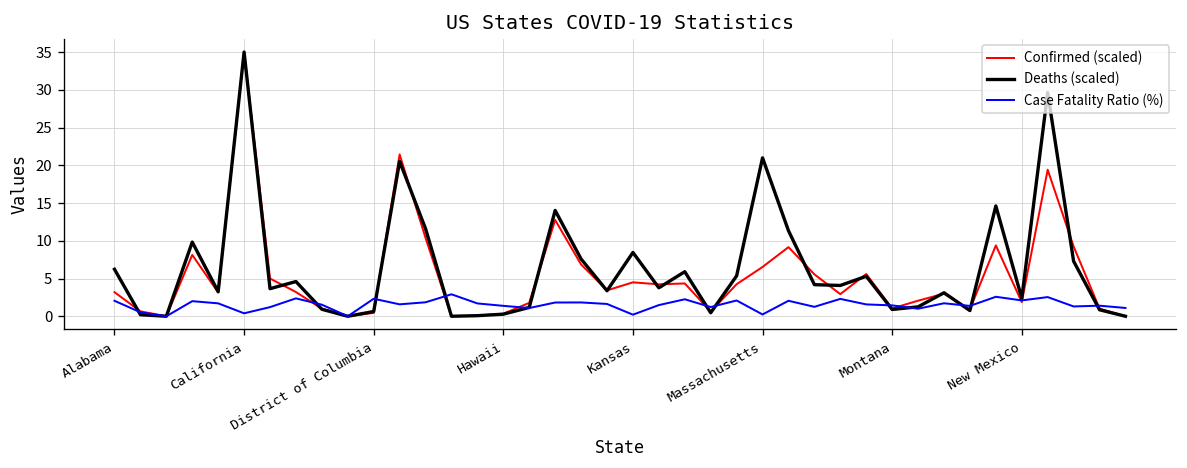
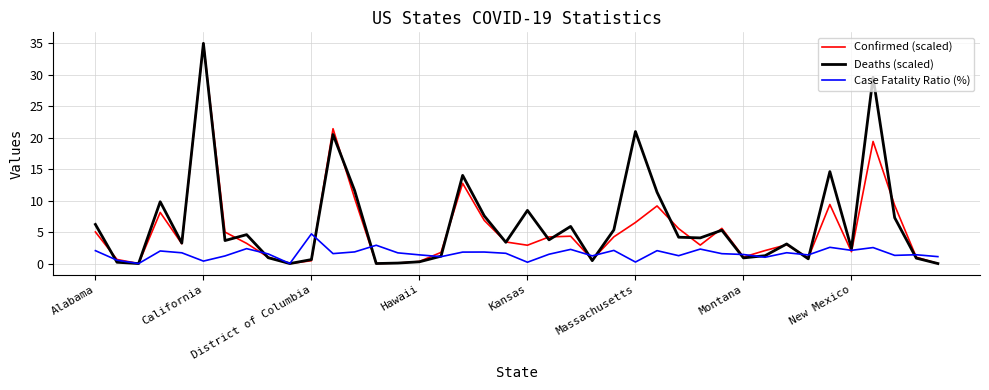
  {
    "Confirmed (scaled)": {
-     "Alabama": 3,
-     "Kansas": 4,
+     "Alabama": 5,
+     "Kansas": 3,
      "Massachusetts": 7
    },
    "Deaths (scaled)": {
      "Alabama": 6,
      "Kansas": 8,
      "Massachusetts": 21
    },
    "Case Fatality Ratio (%)": {
      "Alabama": 2,
      "California": 0,
-     "District of Columbia": 2,
+     "District of Columbia": 5,
      "Hawaii": 1,
      "Kansas": 0,
      "Massachusetts": 0,
      "Montana": 1
    }
  }
